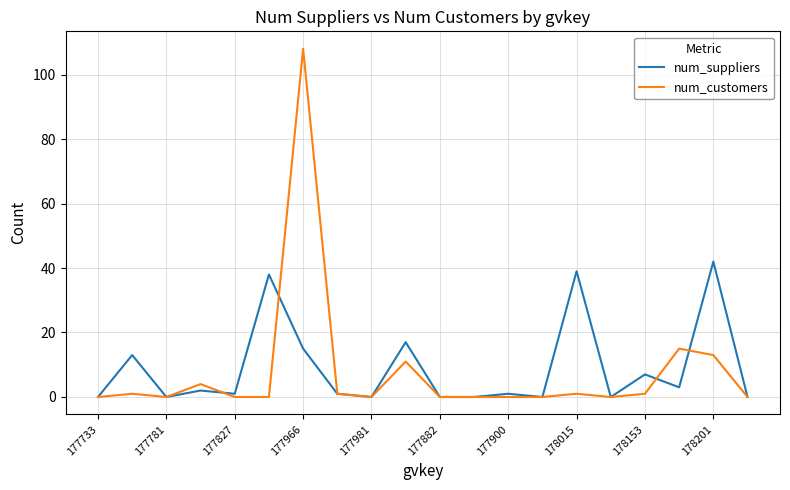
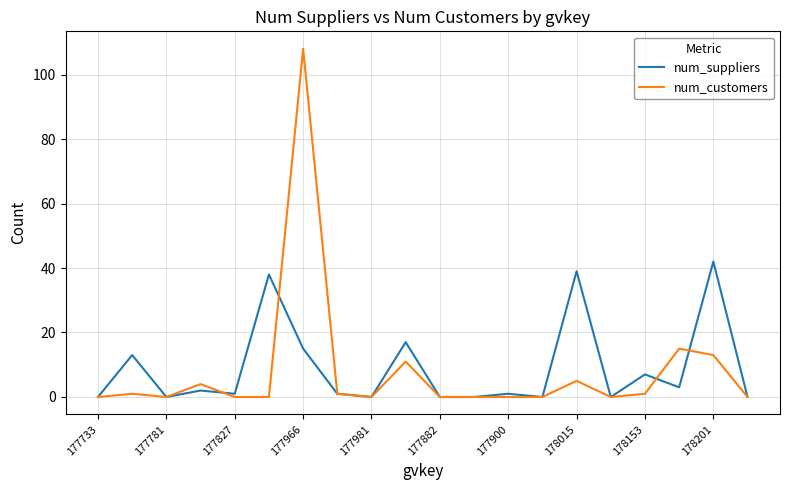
  {
    "num_suppliers": {
      "177827": 1,
      "177966": 15,
      "177900": 1,
      "178015": 39,
      "178153": 7,
      "178201": 42
    },
    "num_customers": {
      "177827": 0,
      "177966": 108,
      "177900": 0,
-     "178015": 1,
+     "178015": 5,
      "178153": 1,
      "178201": 13
    }
  }
